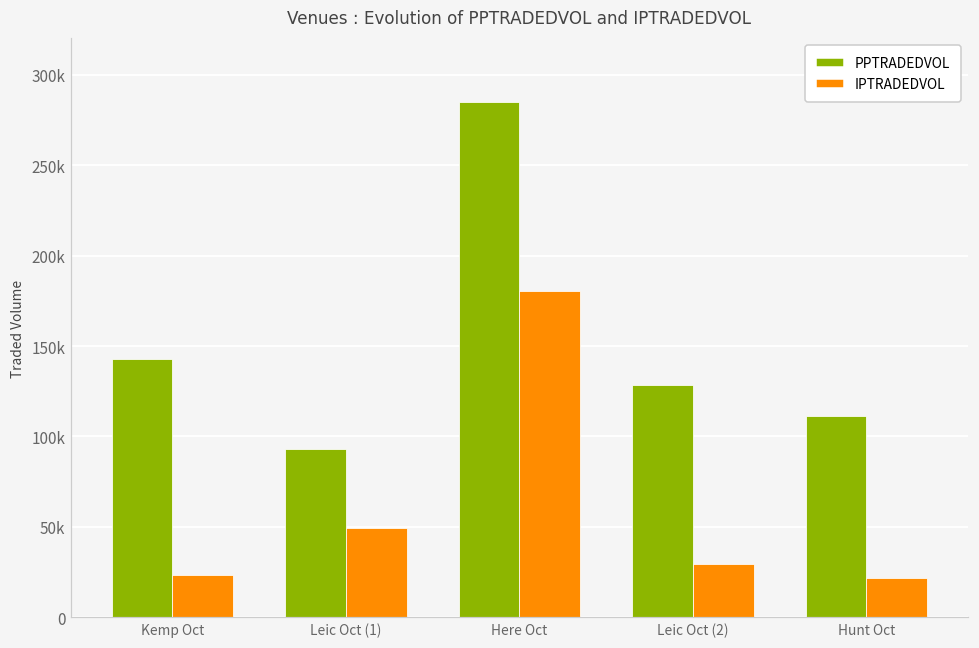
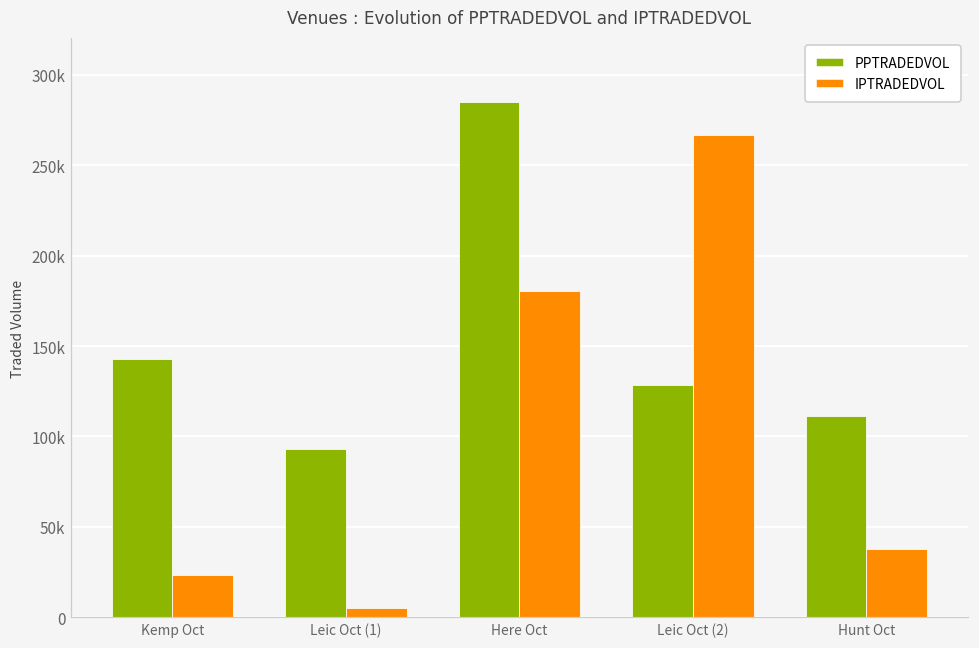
  {
    "PPTRADEDVOL": {
      "Kemp Oct": 143000,
      "Leic Oct (1)": 93000,
      "Here Oct": 285000,
      "Leic Oct (2)": 129000,
      "Hunt Oct": 111000
    },
    "IPTRADEDVOL": {
      "Kemp Oct": 24000,
-     "Leic Oct (1)": 50000,
+     "Leic Oct (1)": 5000,
      "Here Oct": 180000,
-     "Leic Oct (2)": 29000,
-     "Hunt Oct": 22000
+     "Leic Oct (2)": 266000,
+     "Hunt Oct": 38000
    }
  }
